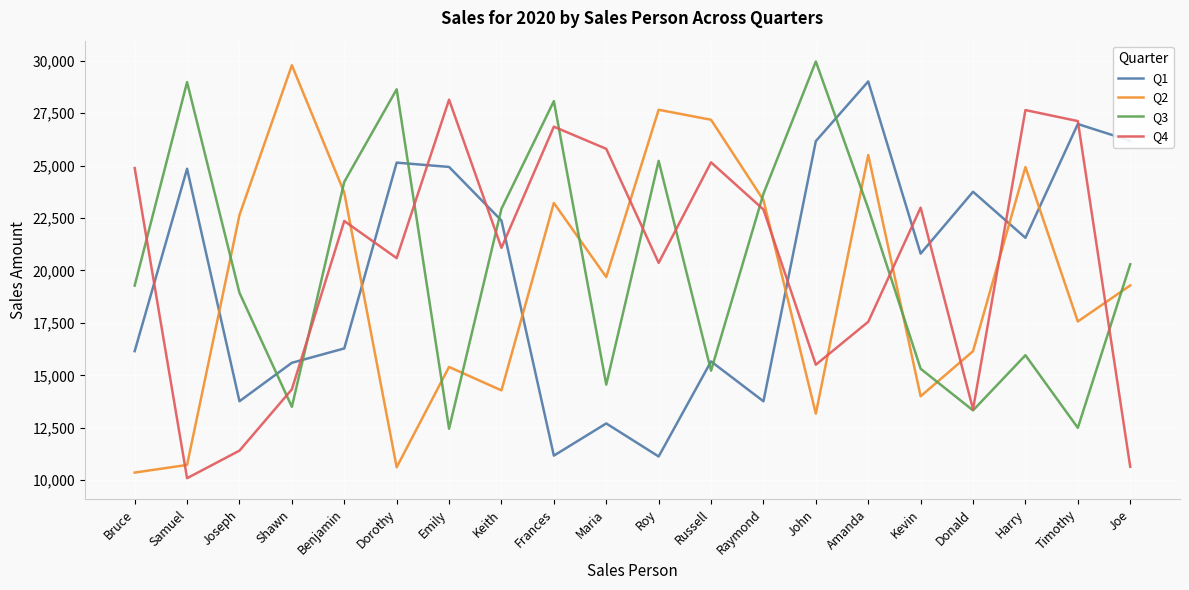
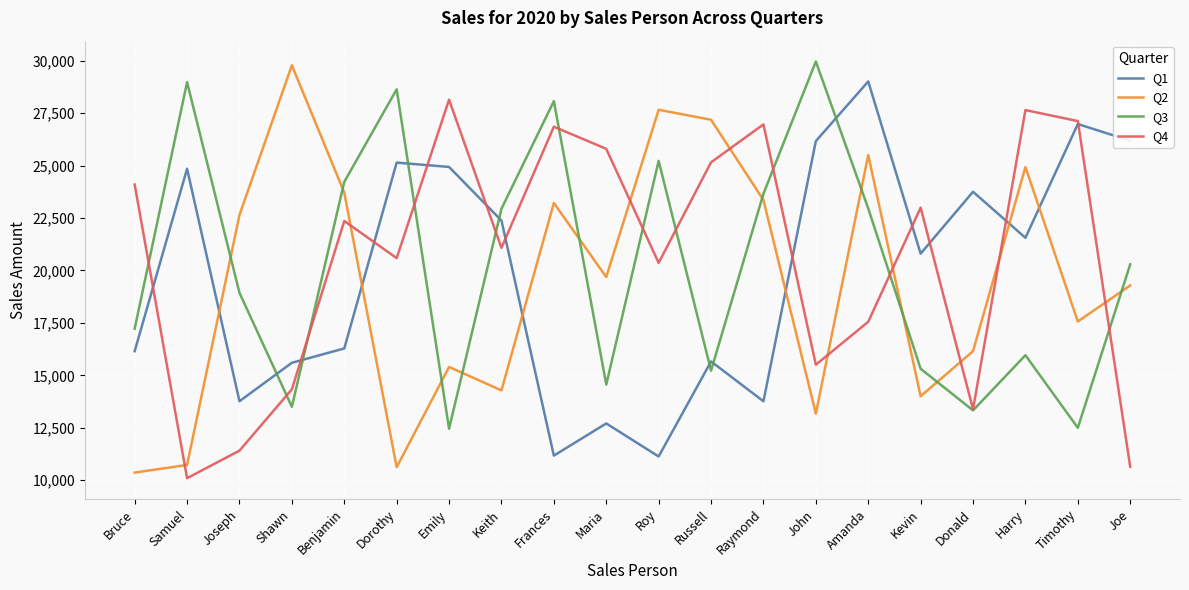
  {
    "Q1": {
      "Bruce": "16,200",
      "Samuel": "24,900",
      "Joseph": "13,800",
      "Shawn": "15,600",
      "Benjamin": "16,300",
      "Dorothy": "25,100",
      "Emily": "24,900",
      "Keith": "22,400",
      "Frances": "11,200",
      "Maria": "12,700",
      "Roy": "11,100",
      "Russell": "15,700",
      "Raymond": "13,800",
      "John": "26,200",
      "Amanda": "29,000",
      "Kevin": "20,800",
      "Donald": "23,800",
      "Harry": "21,600",
      "Timothy": "27,000"
    },
    "Q2": {
      "Bruce": "10,400",
      "Samuel": "10,700",
      "Joseph": "22,600",
      "Shawn": "29,800",
      "Benjamin": "23,700",
      "Dorothy": "10,600",
      "Emily": "15,400",
      "Keith": "14,300",
      "Frances": "23,200",
      "Maria": "19,700",
      "Roy": "27,700",
      "Russell": "27,200",
      "Raymond": "23,400",
      "John": "13,200",
      "Amanda": "25,500",
      "Kevin": "14,000",
      "Donald": "16,200",
      "Harry": "24,900",
      "Timothy": "17,600",
      "Joe": "19,300"
    },
    "Q3": {
-     "Bruce": "19,300",
+     "Bruce": "17,200",
      "Samuel": "29,000",
      "Joseph": "18,900",
      "Shawn": "13,500",
      "Benjamin": "24,200",
      "Dorothy": "28,600",
      "Emily": "12,500",
      "Keith": "22,900",
      "Frances": "28,100",
      "Maria": "14,600",
      "Roy": "25,200",
      "Russell": "15,200",
      "Raymond": "23,700",
      "John": "30,000",
      "Amanda": "23,000",
      "Kevin": "15,300",
      "Harry": "16,000",
      "Timothy": "12,500",
      "Joe": "20,300"
    },
    "Q4": {
-     "Bruce": "24,900",
+     "Bruce": "24,100",
      "Samuel": "10,100",
      "Joseph": "11,400",
      "Shawn": "14,300",
      "Benjamin": "22,400",
      "Dorothy": "20,600",
      "Emily": "28,100",
      "Keith": "21,100",
      "Frances": "26,900",
      "Maria": "25,800",
      "Roy": "20,400",
      "Russell": "25,200",
-     "Raymond": "22,900",
+     "Raymond": "27,000",
      "John": "15,500",
      "Amanda": "17,600",
      "Kevin": "23,000",
      "Harry": "27,700",
      "Timothy": "27,100",
      "Joe": "10,600"
    }
  }
